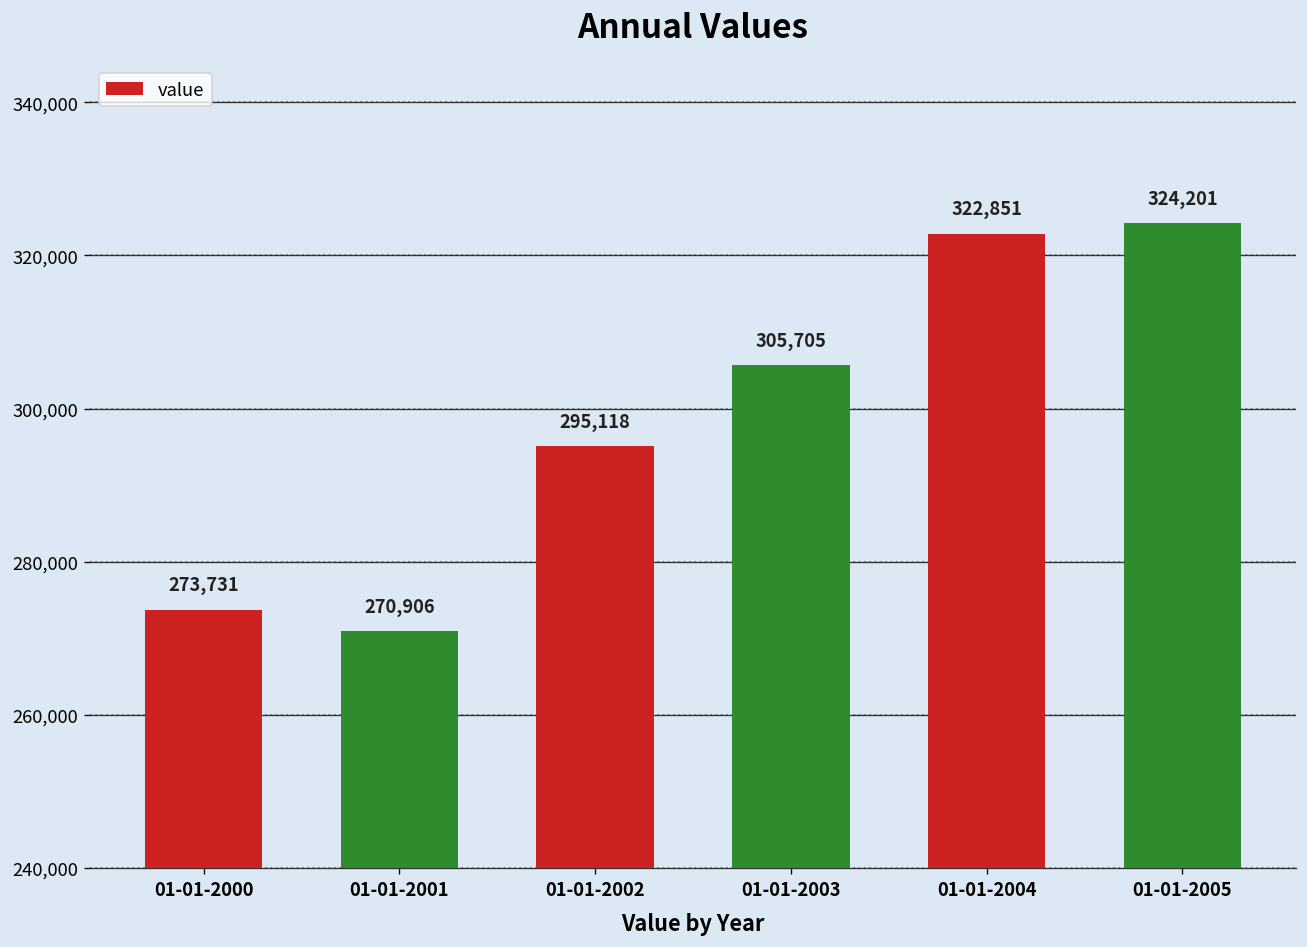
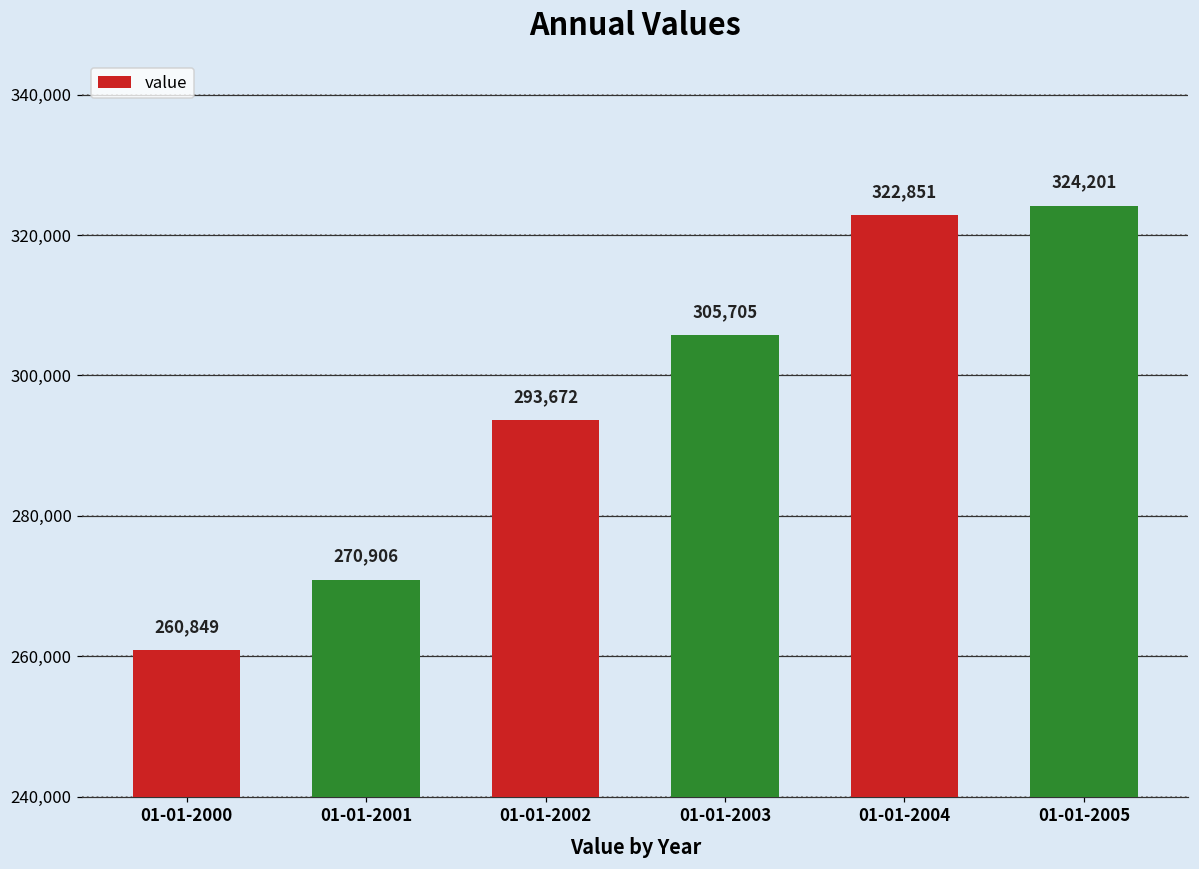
  {
-   "01-01-2000": "273,731",
+   "01-01-2000": "260,849",
    "01-01-2001": "270,906",
-   "01-01-2002": "295,118",
+   "01-01-2002": "293,672",
    "01-01-2003": "305,705",
    "01-01-2004": "322,851",
    "01-01-2005": "324,201"
  }
